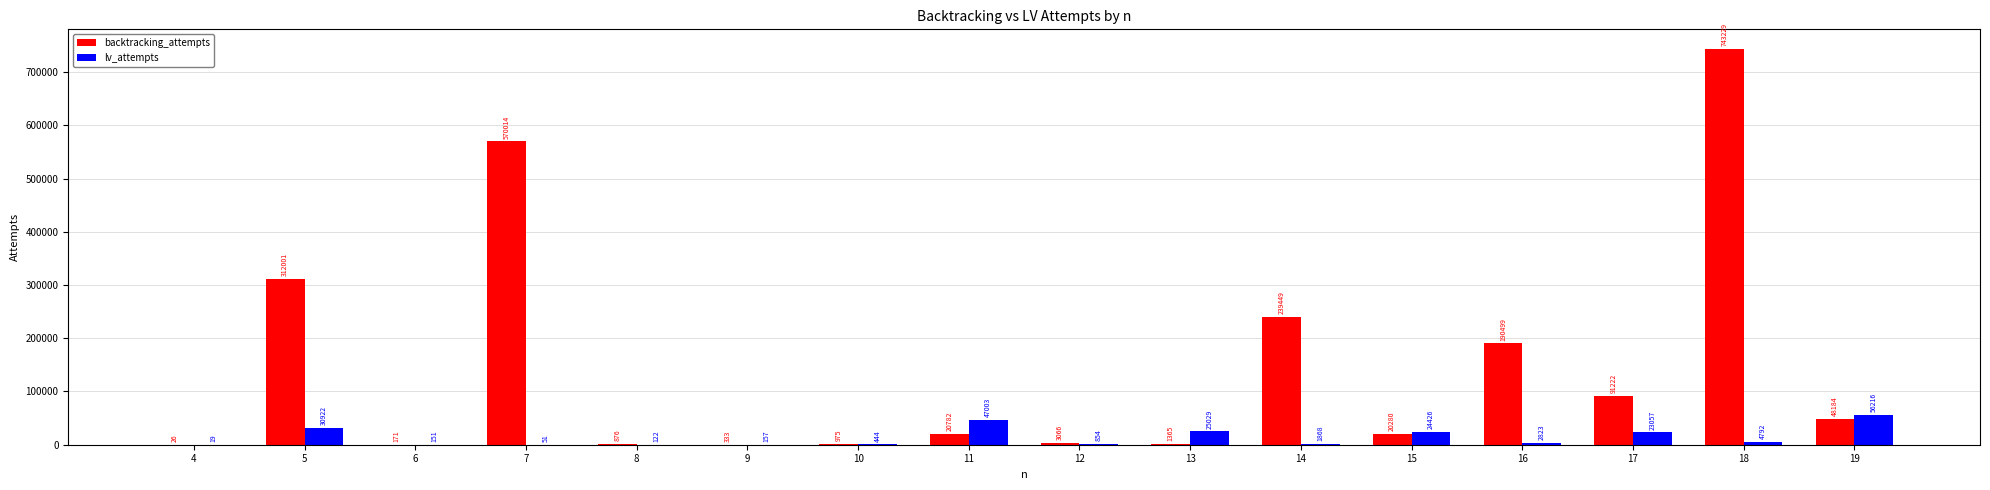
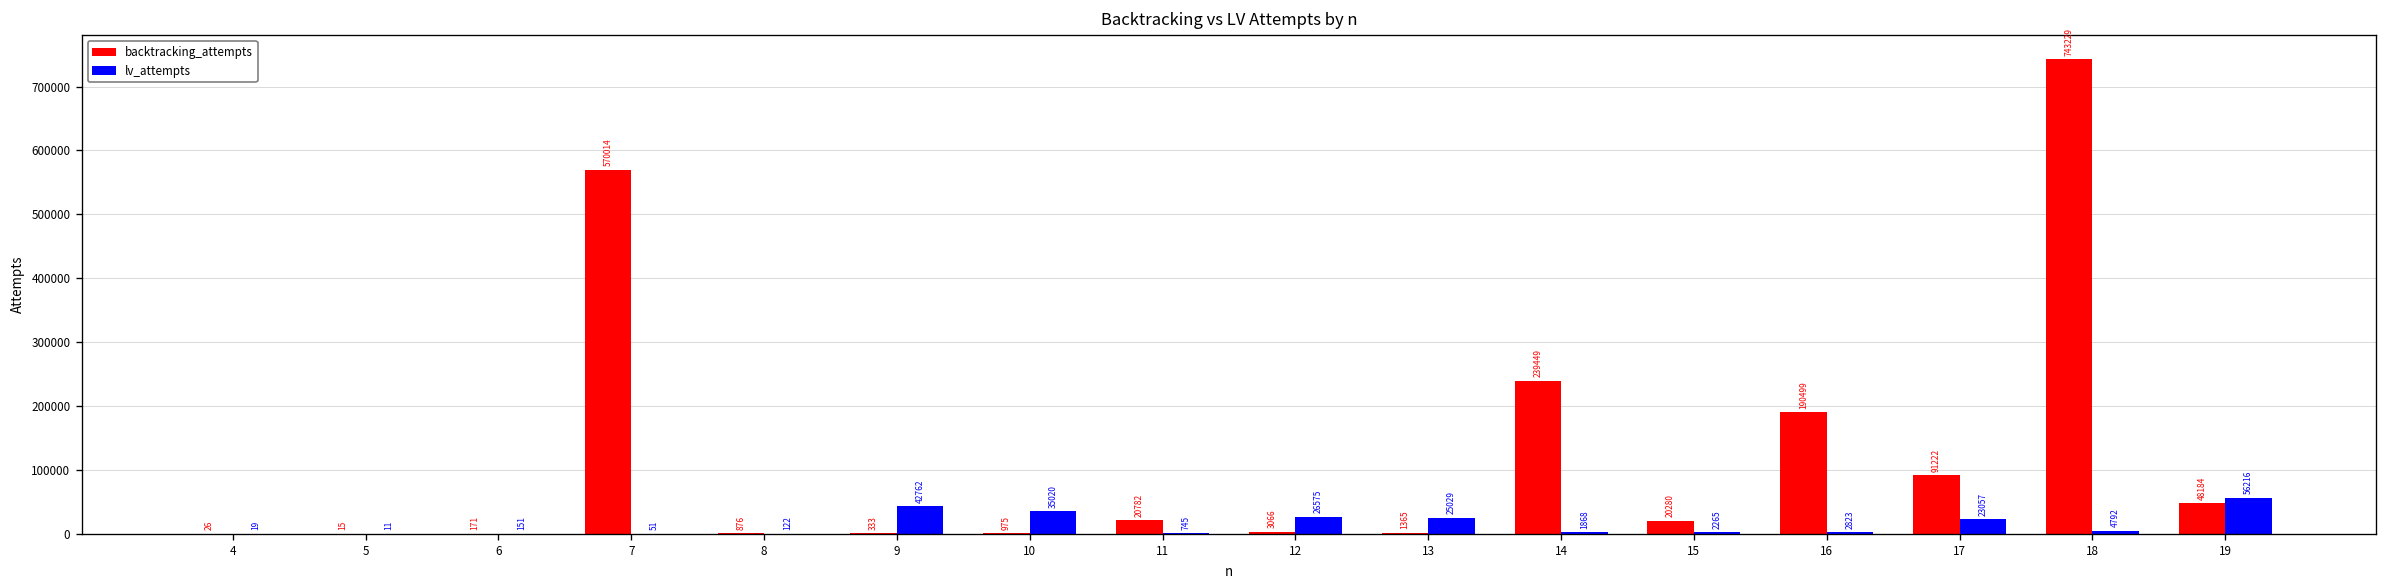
  {
    "backtracking_attempts": {
      "4": 26,
-     "5": 312001,
+     "5": 15,
      "6": 171,
      "7": 570014,
      "8": 876,
      "9": 333,
      "10": 975,
      "11": 20782,
      "12": 3066,
      "13": 1365,
      "14": 239449,
      "15": 20280,
      "16": 190499,
      "17": 91222,
      "18": 743229,
      "19": 48184
    },
    "lv_attempts": {
      "4": 19,
-     "5": 30922,
+     "5": 11,
      "6": 151,
      "7": 51,
      "8": 122,
-     "9": 157,
-     "10": 444,
-     "11": 47003,
-     "12": 854,
+     "9": 42762,
+     "10": 35020,
+     "11": 745,
+     "12": 26575,
      "13": 25029,
      "14": 1868,
-     "15": 24426,
+     "15": 2265,
      "16": 2823,
      "17": 23057,
      "18": 4792,
      "19": 56216
    }
  }
